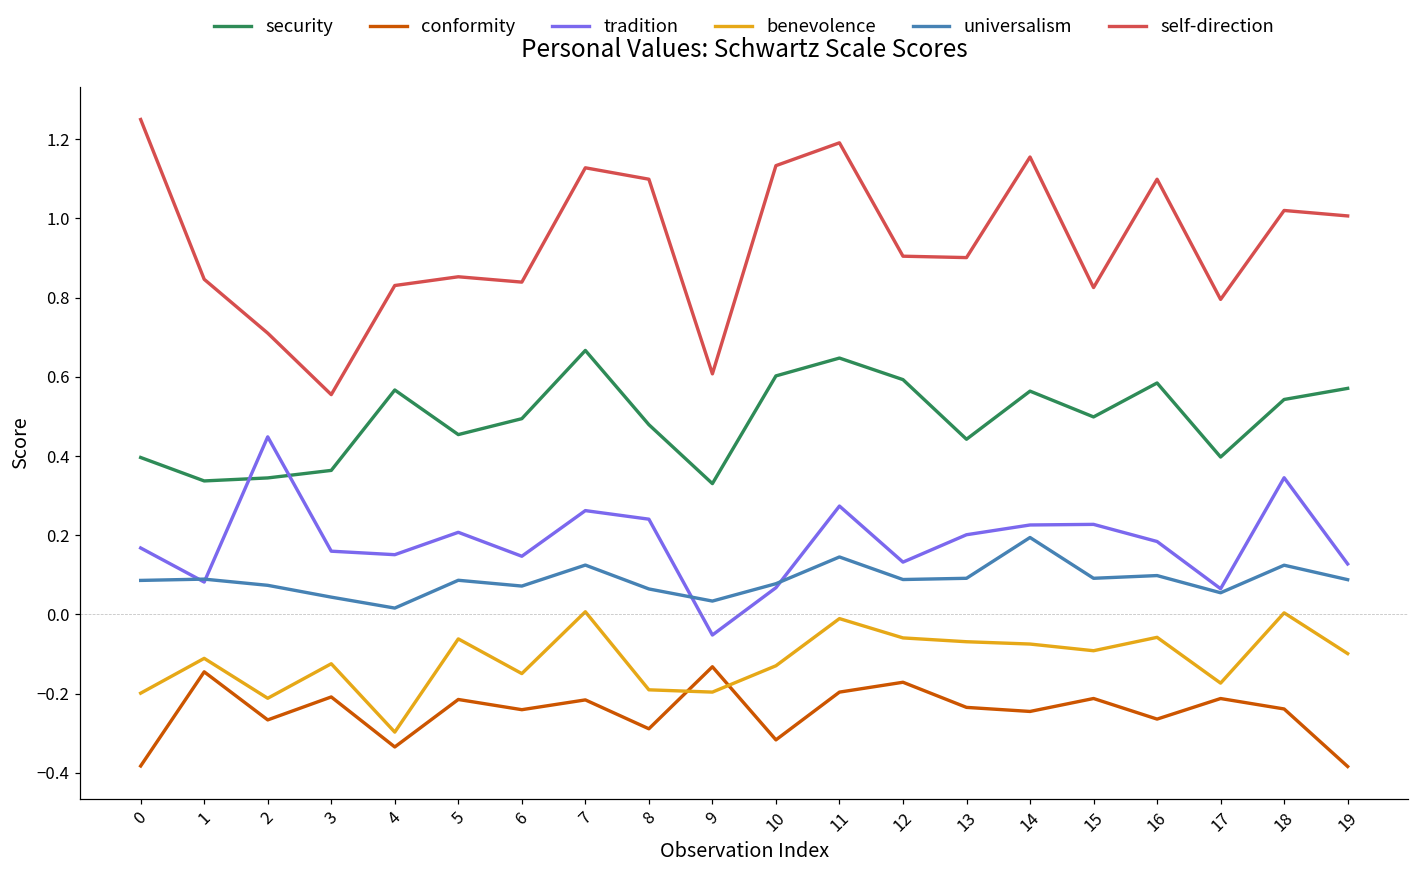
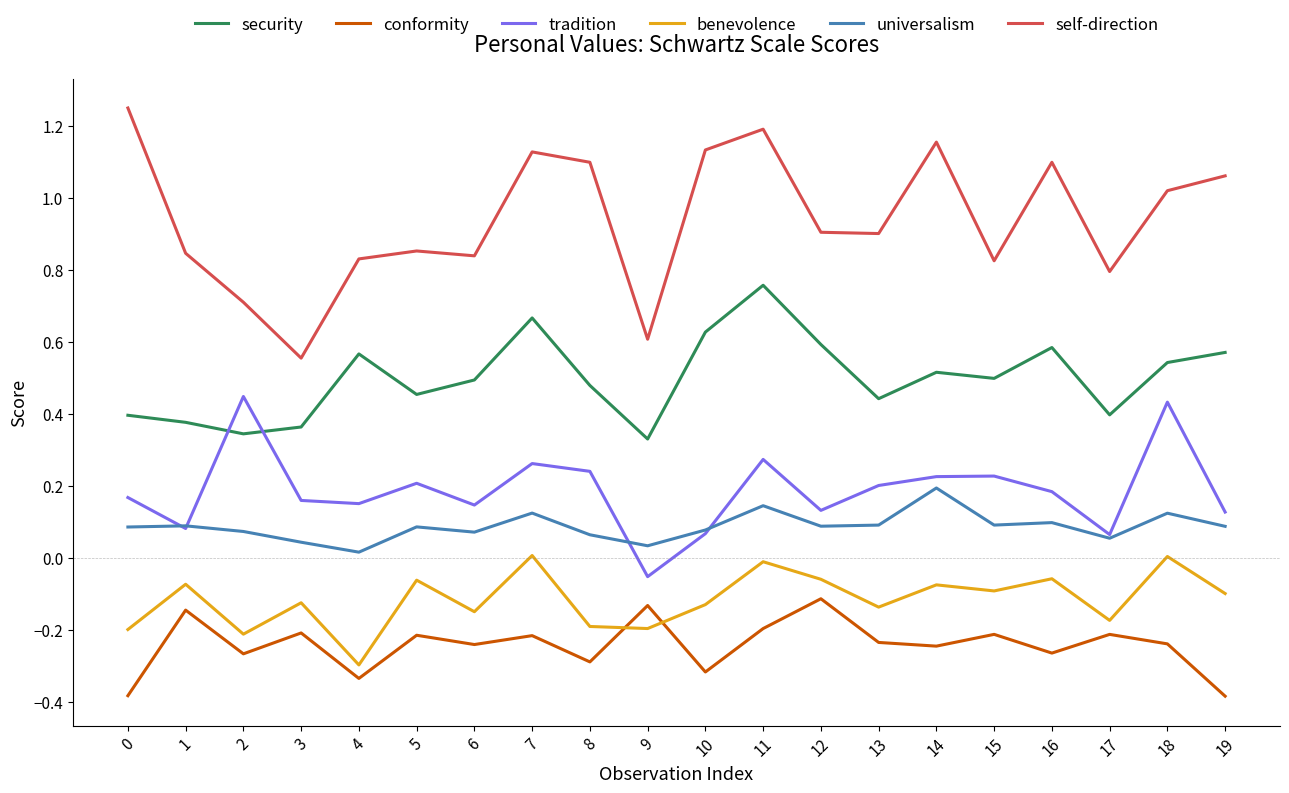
  {
    "security": {
      "0": 0.40,
-     "1": 0.34,
+     "1": 0.38,
      "2": 0.34,
      "3": 0.36,
      "4": 0.57,
      "5": 0.45,
      "6": 0.49,
      "7": 0.67,
      "8": 0.48,
      "9": 0.33,
-     "10": 0.60,
-     "11": 0.65,
+     "10": 0.63,
+     "11": 0.76,
      "12": 0.59,
      "13": 0.44,
-     "14": 0.56,
+     "14": 0.52,
      "15": 0.50,
      "16": 0.58,
      "17": 0.40,
      "18": 0.54,
      "19": 0.57
    },
    "conformity": {
      "0": -0.38,
      "1": -0.14,
      "2": -0.27,
      "3": -0.21,
      "4": -0.33,
      "5": -0.21,
      "6": -0.24,
      "7": -0.22,
      "8": -0.29,
      "9": -0.13,
      "10": -0.32,
      "11": -0.20,
-     "12": -0.17,
+     "12": -0.11,
      "13": -0.23,
      "14": -0.24,
      "15": -0.21,
      "16": -0.26,
      "17": -0.21,
      "18": -0.24,
      "19": -0.38
    },
    "tradition": {
      "0": 0.17,
      "1": 0.08,
      "2": 0.45,
      "3": 0.16,
      "4": 0.15,
      "5": 0.21,
      "6": 0.15,
      "7": 0.26,
      "8": 0.24,
      "9": -0.05,
      "10": 0.07,
      "11": 0.27,
      "12": 0.13,
      "13": 0.20,
      "14": 0.23,
      "15": 0.23,
      "16": 0.18,
      "17": 0.06,
-     "18": 0.35,
+     "18": 0.43,
      "19": 0.13
    },
    "benevolence": {
      "0": -0.20,
-     "1": -0.11,
+     "1": -0.07,
      "2": -0.21,
      "3": -0.12,
      "4": -0.30,
      "5": -0.06,
      "6": -0.15,
      "7": 0.01,
      "8": -0.19,
      "9": -0.20,
      "10": -0.13,
      "11": -0.01,
      "12": -0.06,
-     "13": -0.07,
+     "13": -0.14,
      "14": -0.07,
      "15": -0.09,
      "16": -0.06,
      "17": -0.17,
      "18": 0.00,
      "19": -0.10
    },
    "universalism": {
      "0": 0.09,
      "1": 0.09,
      "2": 0.07,
      "3": 0.04,
      "4": 0.02,
      "5": 0.09,
      "6": 0.07,
      "7": 0.12,
      "8": 0.06,
      "9": 0.03,
      "10": 0.08,
      "11": 0.15,
      "12": 0.09,
      "13": 0.09,
      "14": 0.19,
      "15": 0.09,
      "16": 0.10,
      "17": 0.05,
      "18": 0.12,
      "19": 0.09
    },
    "self-direction": {
      "0": 1.25,
      "1": 0.85,
      "2": 0.71,
      "3": 0.55,
      "4": 0.83,
      "5": 0.85,
      "6": 0.84,
      "7": 1.13,
      "8": 1.10,
      "9": 0.61,
      "10": 1.13,
      "11": 1.19,
      "12": 0.90,
      "13": 0.90,
      "14": 1.15,
      "15": 0.83,
      "16": 1.10,
      "17": 0.80,
      "18": 1.02,
-     "19": 1.01
+     "19": 1.06
    }
  }
